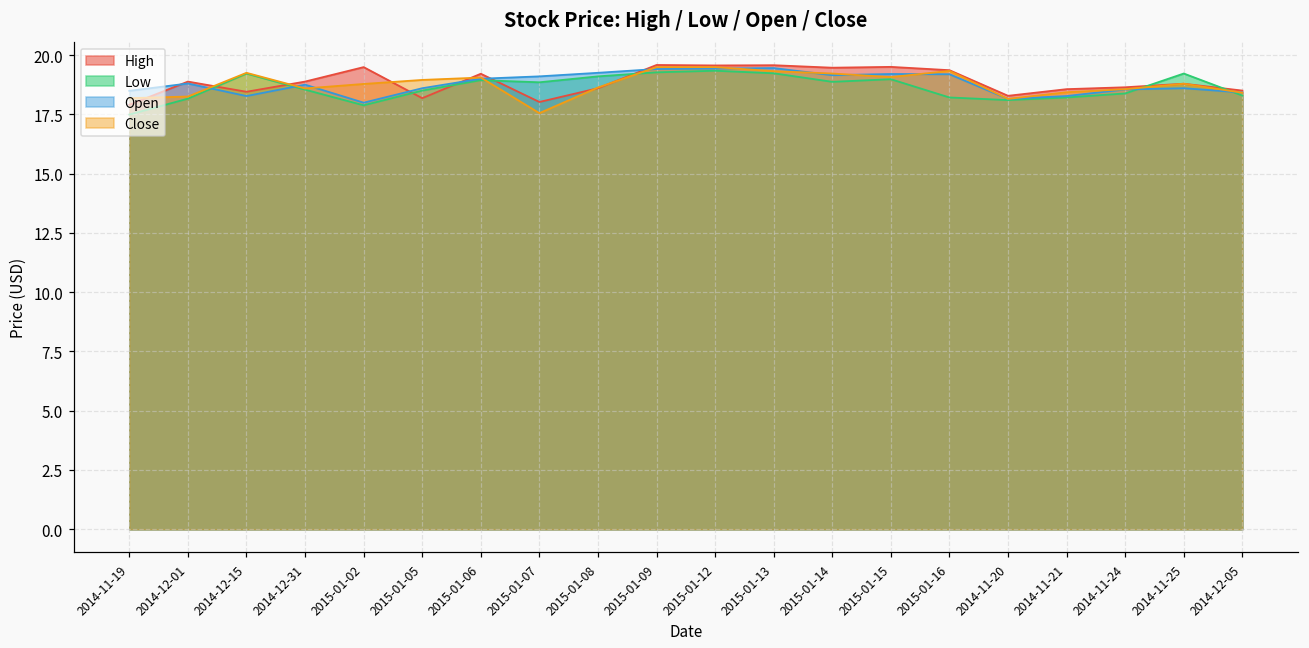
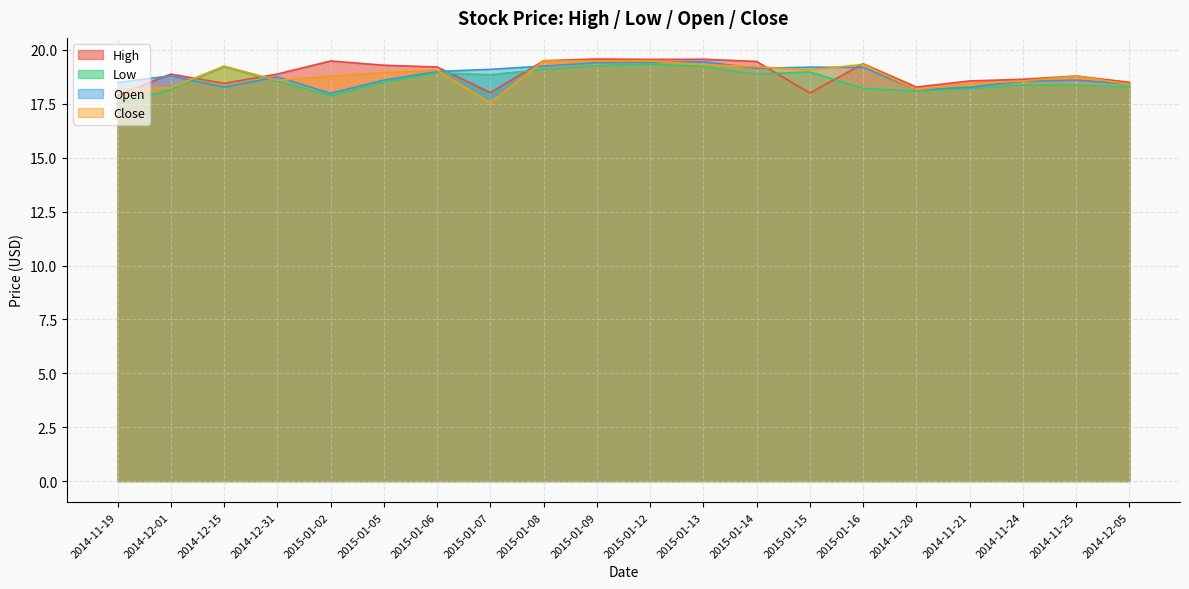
  {
    "High": {
      "2014-12-15": 18.5,
      "2014-12-31": 18.9,
      "2015-01-02": 19.5,
-     "2015-01-05": 18.2,
+     "2015-01-05": 19.3,
      "2015-01-06": 19.2,
      "2015-01-07": 18.0,
-     "2015-01-08": 18.6,
+     "2015-01-08": 19.5,
      "2015-01-13": 19.6,
      "2015-01-14": 19.5,
-     "2015-01-15": 19.5,
+     "2015-01-15": 18.0,
      "2014-11-20": 18.3,
      "2014-11-21": 18.6
    },
    "Low": {
      "2015-01-07": 18.9,
      "2015-01-08": 19.1,
      "2015-01-09": 19.3,
      "2015-01-14": 18.9,
      "2015-01-16": 18.2,
      "2014-11-24": 18.4,
-     "2014-11-25": 19.2,
+     "2014-11-25": 18.4,
      "2014-12-05": 18.3
    },
    "Open": {
      "2014-12-15": 18.3,
      "2014-12-31": 18.8,
      "2015-01-07": 19.1,
      "2015-01-08": 19.3,
      "2015-01-13": 19.5,
      "2015-01-15": 19.2,
      "2015-01-16": 19.2,
      "2014-11-25": 18.6
    },
    "Close": {
      "2015-01-02": 18.8,
      "2015-01-05": 19.0,
      "2015-01-07": 17.6,
-     "2015-01-08": 18.6,
+     "2015-01-08": 19.5,
      "2014-11-21": 18.4
    }
  }
